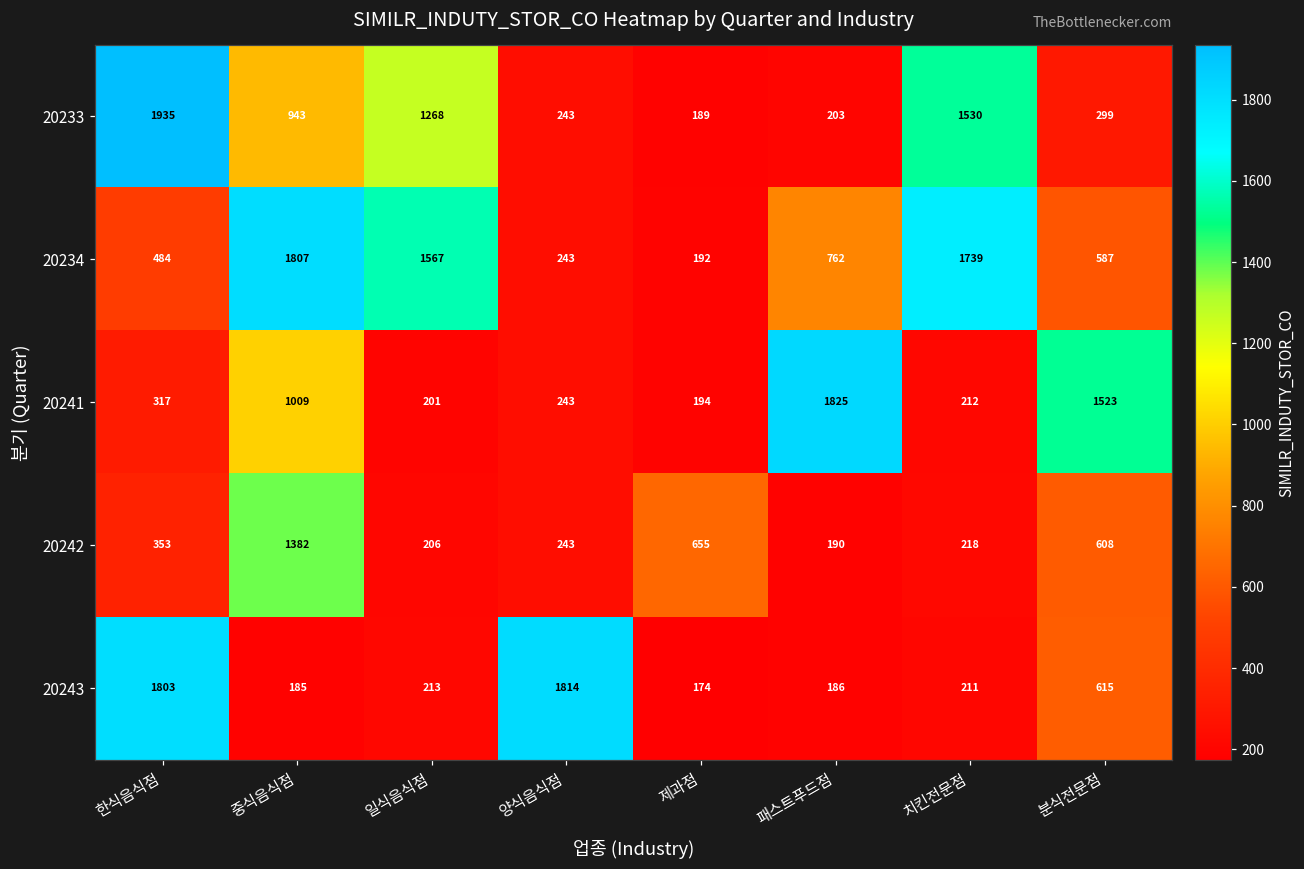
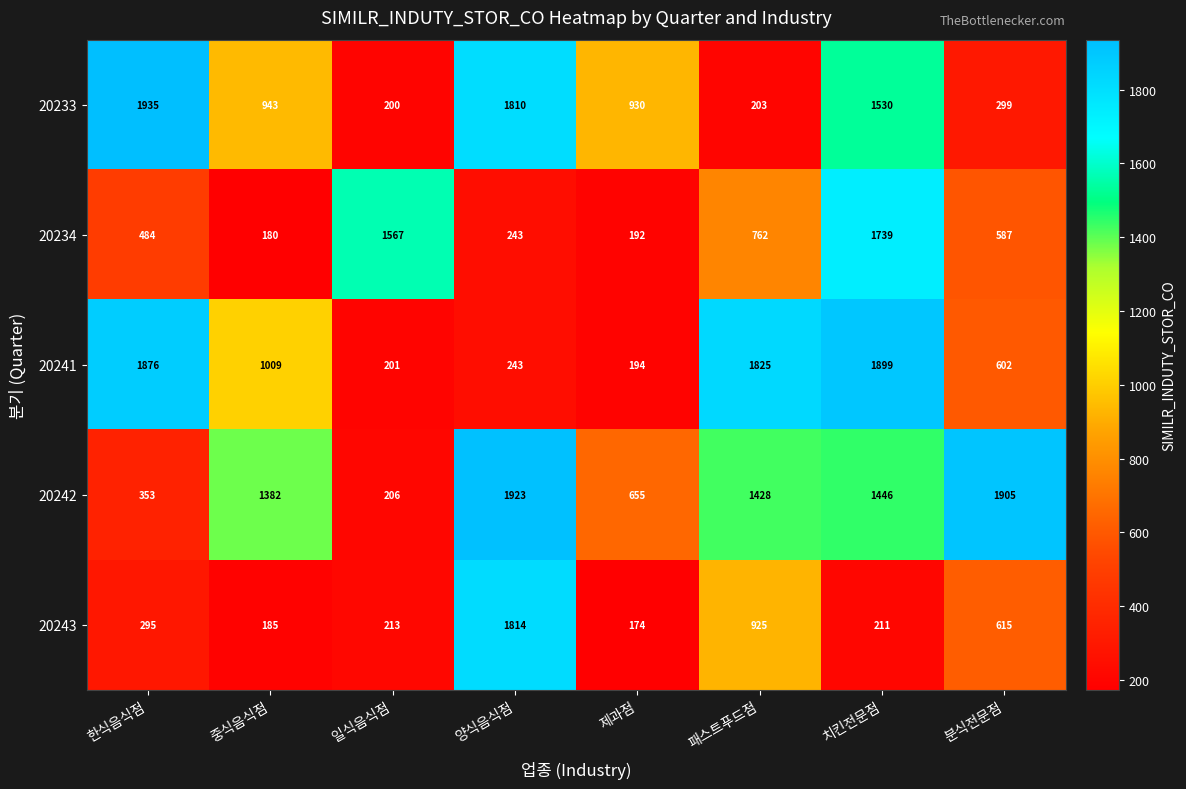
  {
    "20233": {
      "한식음식점": 1935,
      "중식음식점": 943,
-     "일식음식점": 1268,
-     "양식음식점": 243,
-     "제과점": 189,
+     "일식음식점": 200,
+     "양식음식점": 1810,
+     "제과점": 930,
      "패스트푸드점": 203,
      "치킨전문점": 1530,
      "분식전문점": 299
    },
    "20234": {
      "한식음식점": 484,
-     "중식음식점": 1807,
+     "중식음식점": 180,
      "일식음식점": 1567,
      "양식음식점": 243,
      "제과점": 192,
      "패스트푸드점": 762,
      "치킨전문점": 1739,
      "분식전문점": 587
    },
    "20241": {
-     "한식음식점": 317,
+     "한식음식점": 1876,
      "중식음식점": 1009,
      "일식음식점": 201,
      "양식음식점": 243,
      "제과점": 194,
      "패스트푸드점": 1825,
-     "치킨전문점": 212,
-     "분식전문점": 1523
+     "치킨전문점": 1899,
+     "분식전문점": 602
    },
    "20242": {
      "한식음식점": 353,
      "중식음식점": 1382,
      "일식음식점": 206,
-     "양식음식점": 243,
+     "양식음식점": 1923,
      "제과점": 655,
-     "패스트푸드점": 190,
-     "치킨전문점": 218,
-     "분식전문점": 608
+     "패스트푸드점": 1428,
+     "치킨전문점": 1446,
+     "분식전문점": 1905
    },
    "20243": {
-     "한식음식점": 1803,
+     "한식음식점": 295,
      "중식음식점": 185,
      "일식음식점": 213,
      "양식음식점": 1814,
      "제과점": 174,
-     "패스트푸드점": 186,
+     "패스트푸드점": 925,
      "치킨전문점": 211,
      "분식전문점": 615
    }
  }
